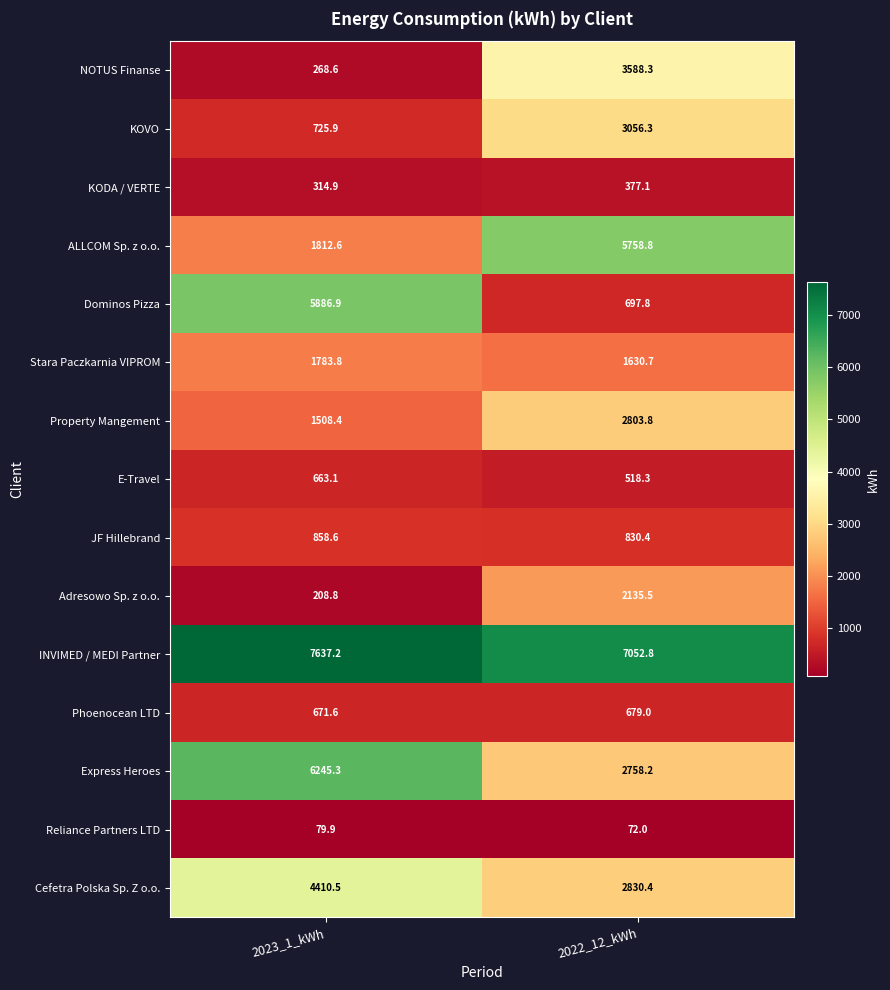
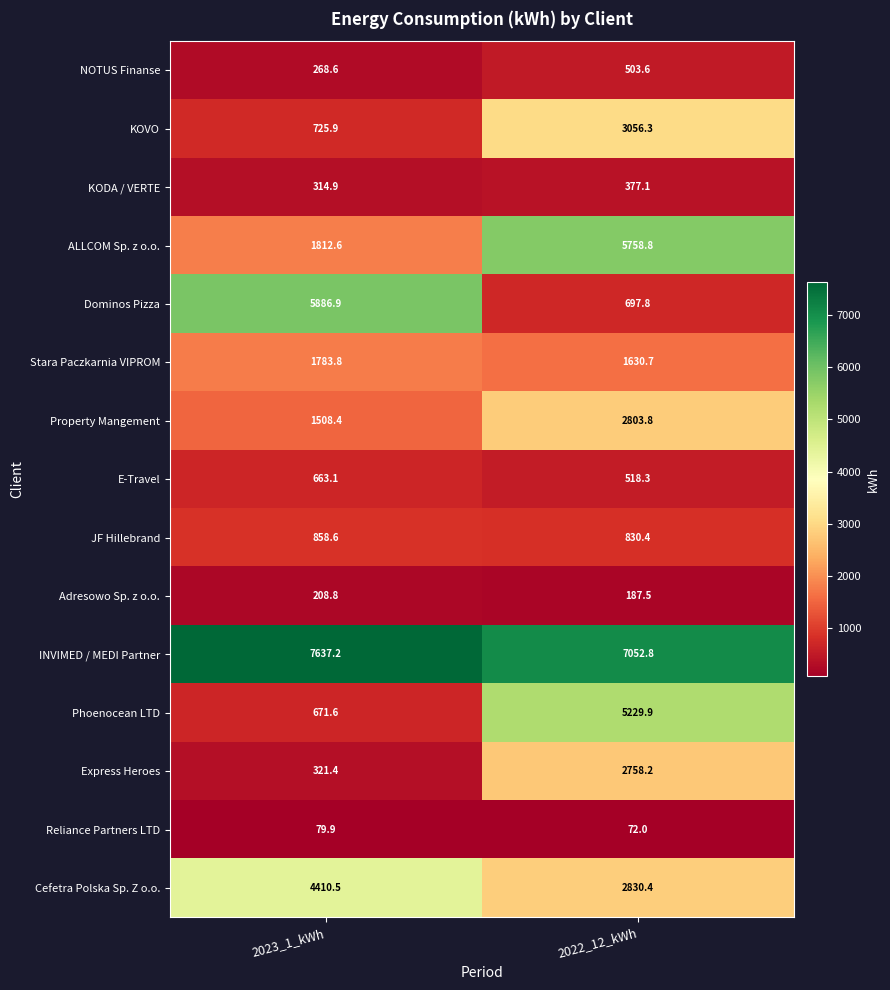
  {
    "NOTUS Finanse": {
      "2023_1_kWh": 268.6,
-     "2022_12_kWh": 3588.3
+     "2022_12_kWh": 503.6
    },
    "KOVO": {
      "2023_1_kWh": 725.9,
      "2022_12_kWh": 3056.3
    },
    "KODA / VERTE": {
      "2023_1_kWh": 314.9,
      "2022_12_kWh": 377.1
    },
    "ALLCOM Sp. z o.o.": {
      "2023_1_kWh": 1812.6,
      "2022_12_kWh": 5758.8
    },
    "Dominos Pizza": {
      "2023_1_kWh": 5886.9,
      "2022_12_kWh": 697.8
    },
    "Stara Paczkarnia VIPROM": {
      "2023_1_kWh": 1783.8,
      "2022_12_kWh": 1630.7
    },
    "Property Mangement": {
      "2023_1_kWh": 1508.4,
      "2022_12_kWh": 2803.8
    },
    "E-Travel": {
      "2023_1_kWh": 663.1,
      "2022_12_kWh": 518.3
    },
    "JF Hillebrand": {
      "2023_1_kWh": 858.6,
      "2022_12_kWh": 830.4
    },
    "Adresowo Sp. z o.o.": {
      "2023_1_kWh": 208.8,
-     "2022_12_kWh": 2135.5
+     "2022_12_kWh": 187.5
    },
    "INVIMED / MEDI Partner": {
      "2023_1_kWh": 7637.2,
      "2022_12_kWh": 7052.8
    },
    "Phoenocean LTD": {
      "2023_1_kWh": 671.6,
-     "2022_12_kWh": 679.0
+     "2022_12_kWh": 5229.9
    },
    "Express Heroes": {
-     "2023_1_kWh": 6245.3,
+     "2023_1_kWh": 321.4,
      "2022_12_kWh": 2758.2
    },
    "Reliance Partners LTD": {
      "2023_1_kWh": 79.9,
      "2022_12_kWh": 72.0
    },
    "Cefetra Polska Sp. Z o.o.": {
      "2023_1_kWh": 4410.5,
      "2022_12_kWh": 2830.4
    }
  }
